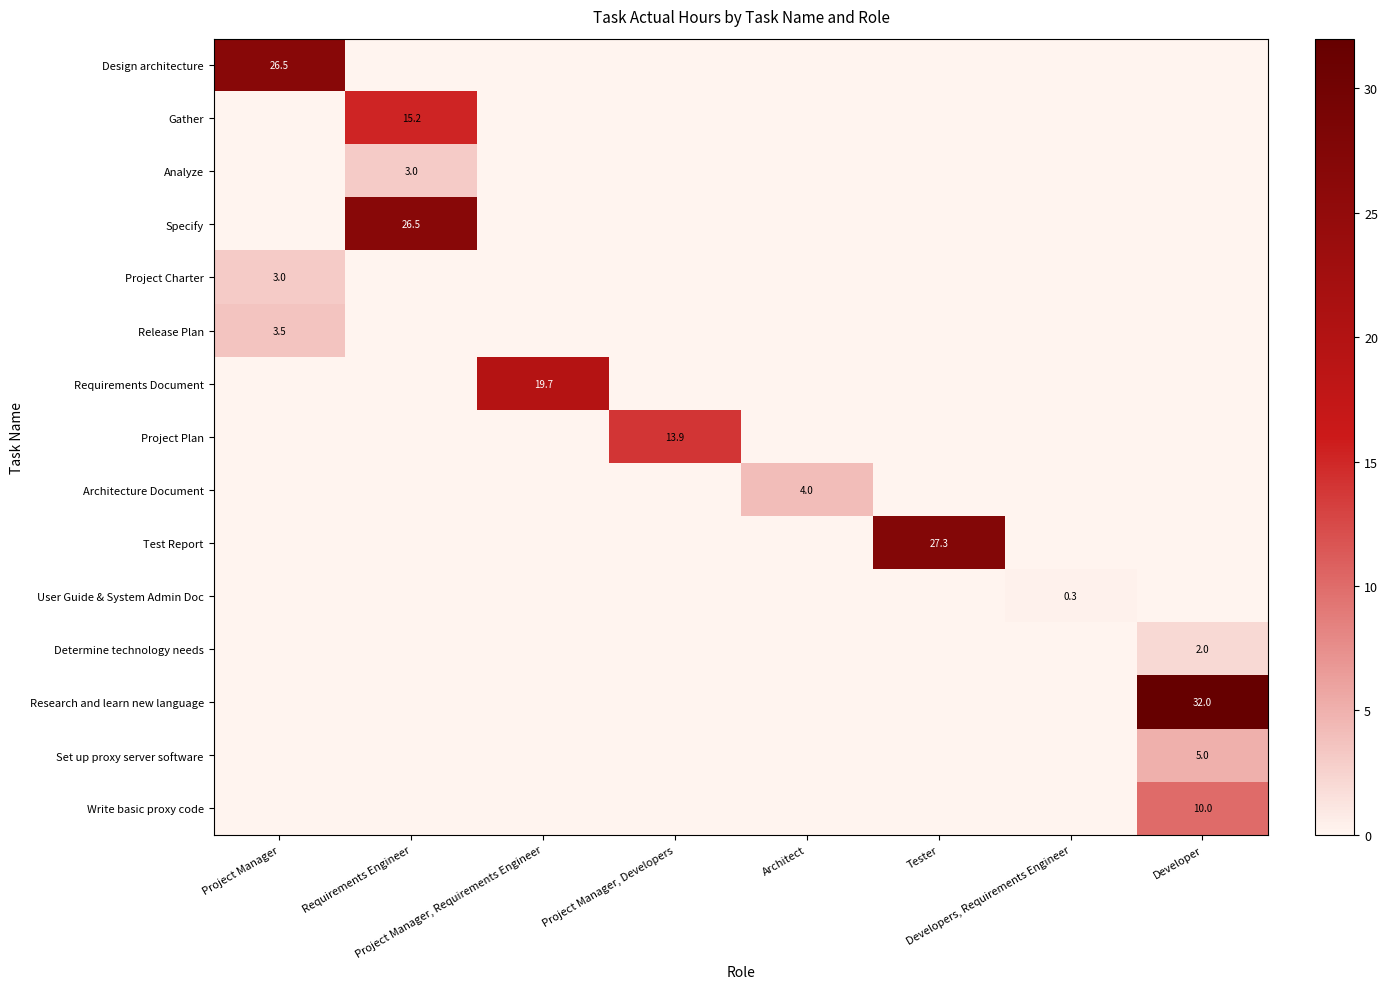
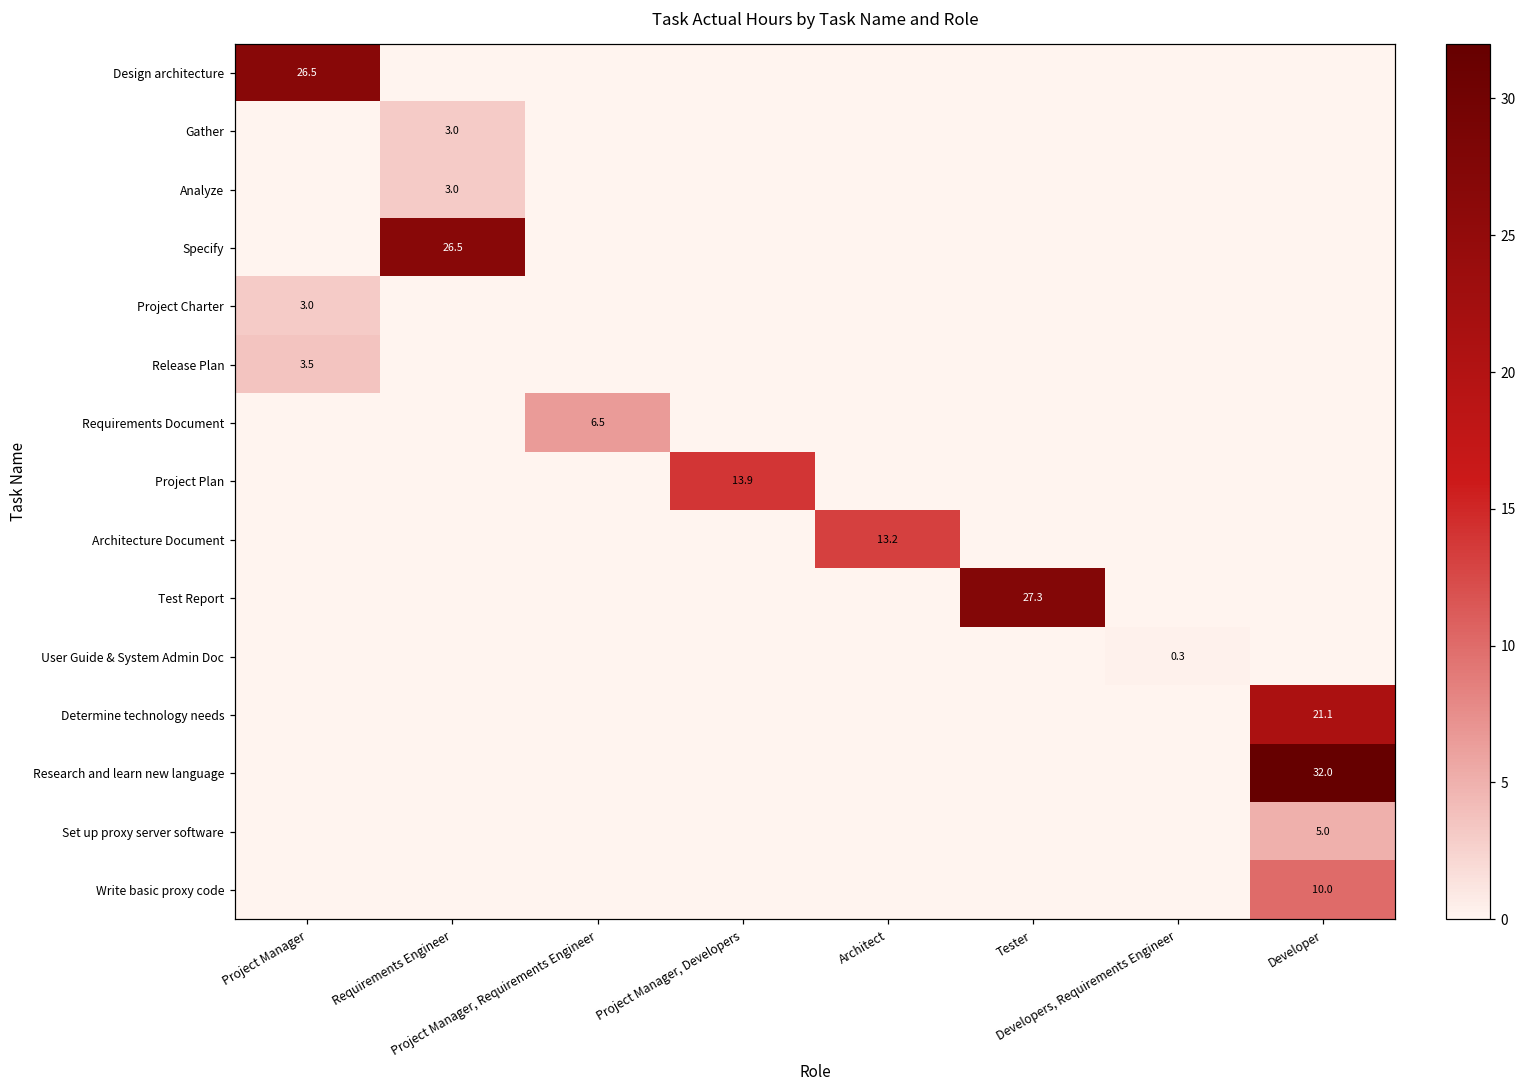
  {
    "Design architecture": {
      "Project Manager": 26.5
    },
    "Gather": {
-     "Requirements Engineer": 15.2
+     "Requirements Engineer": 3.0
    },
    "Analyze": {
      "Requirements Engineer": 3.0
    },
    "Specify": {
      "Requirements Engineer": 26.5
    },
    "Project Charter": {
      "Project Manager": 3.0
    },
    "Release Plan": {
      "Project Manager": 3.5
    },
    "Requirements Document": {
-     "Project Manager, Requirements Engineer": 19.7
+     "Project Manager, Requirements Engineer": 6.5
    },
    "Project Plan": {
      "Project Manager, Developers": 13.9
    },
    "Architecture Document": {
-     "Architect": 4.0
+     "Architect": 13.2
    },
    "Test Report": {
      "Tester": 27.3
    },
    "User Guide & System Admin Doc": {
      "Developers, Requirements Engineer": 0.3
    },
    "Determine technology needs": {
-     "Developer": 2.0
+     "Developer": 21.1
    },
    "Research and learn new language": {
      "Developer": 32.0
    },
    "Set up proxy server software": {
      "Developer": 5.0
    },
    "Write basic proxy code": {
      "Developer": 10.0
    }
  }
